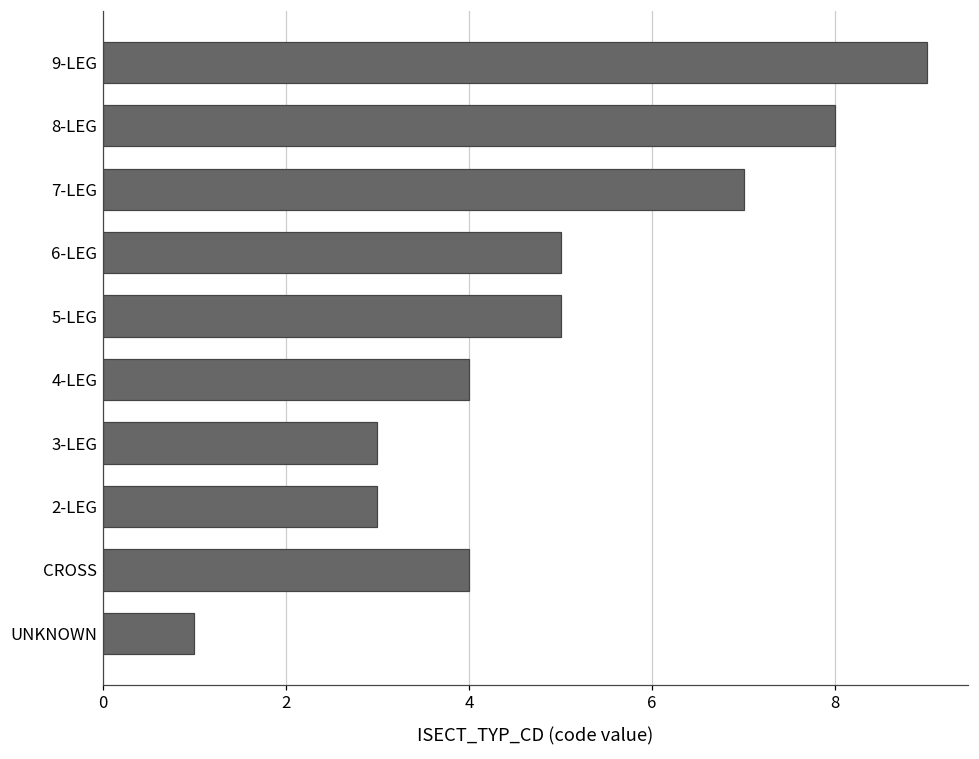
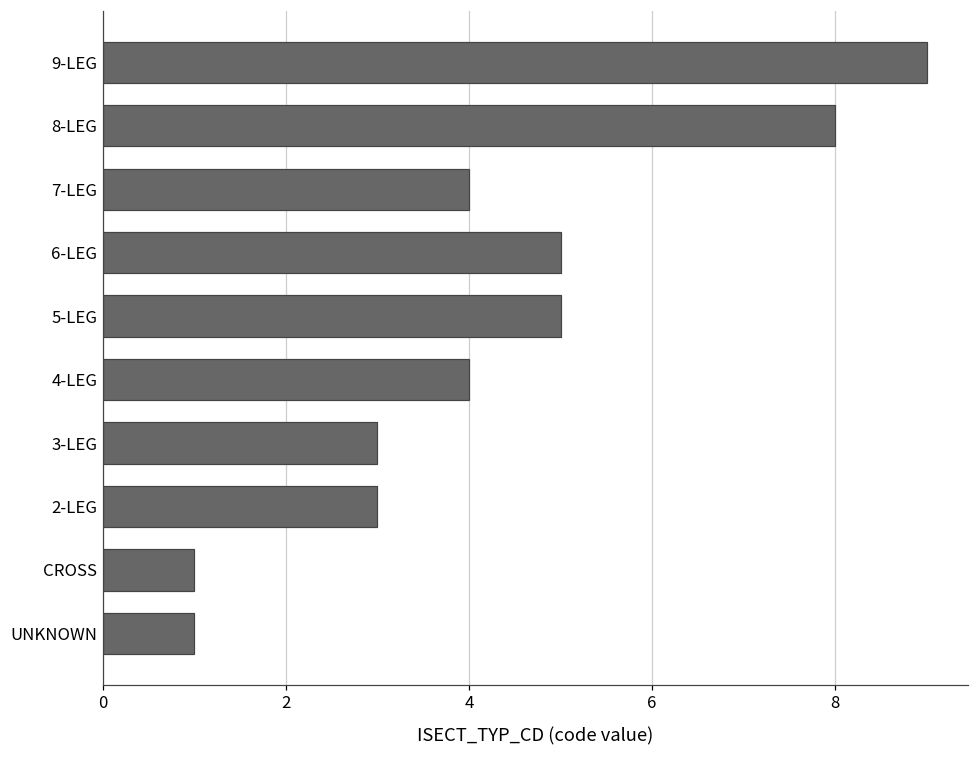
  {
    "9-LEG": 9,
    "8-LEG": 8,
-   "7-LEG": 7,
+   "7-LEG": 4,
    "6-LEG": 5,
    "5-LEG": 5,
    "4-LEG": 4,
    "3-LEG": 3,
    "2-LEG": 3,
-   "CROSS": 4,
+   "CROSS": 1,
    "UNKNOWN": 1
  }
